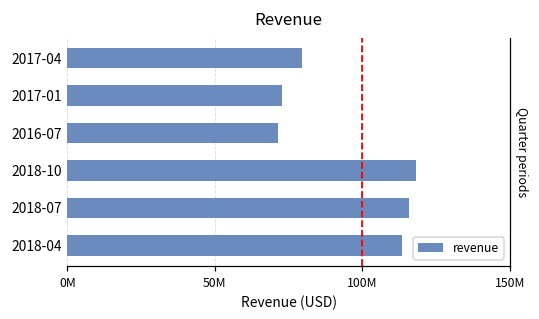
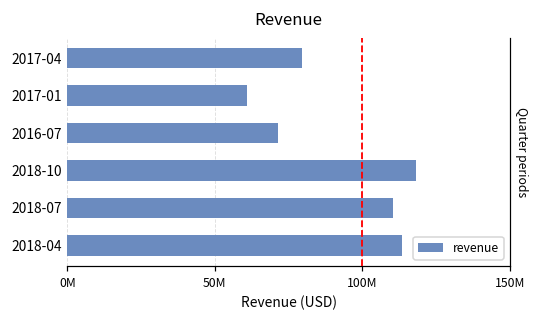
  {
    "2017-04": 80000000,
-   "2017-01": 73000000,
+   "2017-01": 61000000,
    "2016-07": 72000000,
    "2018-10": 118000000,
-   "2018-07": 116000000,
+   "2018-07": 110000000,
    "2018-04": 114000000
  }
